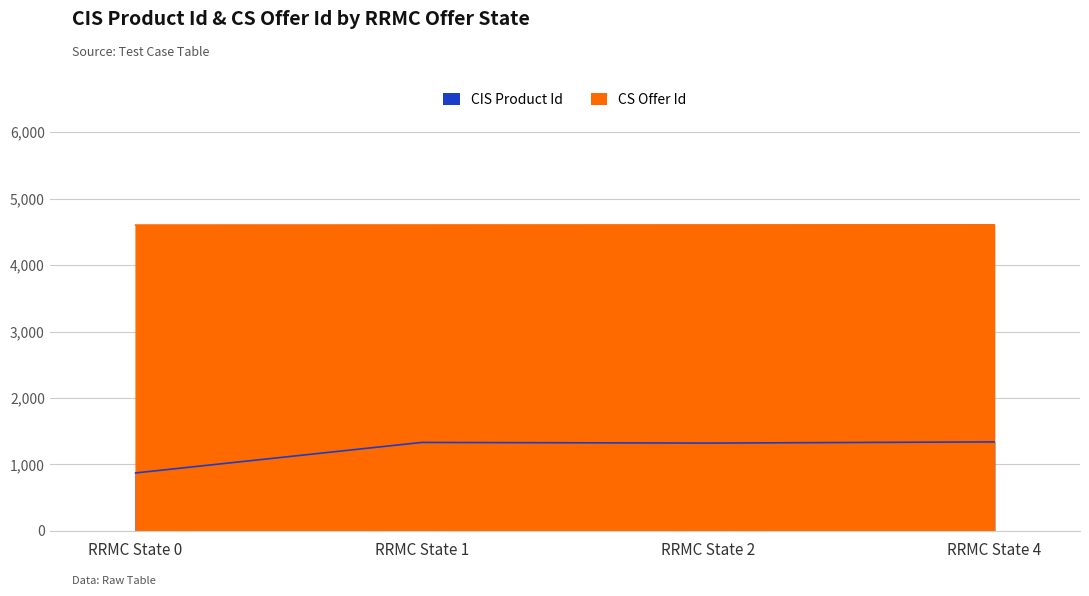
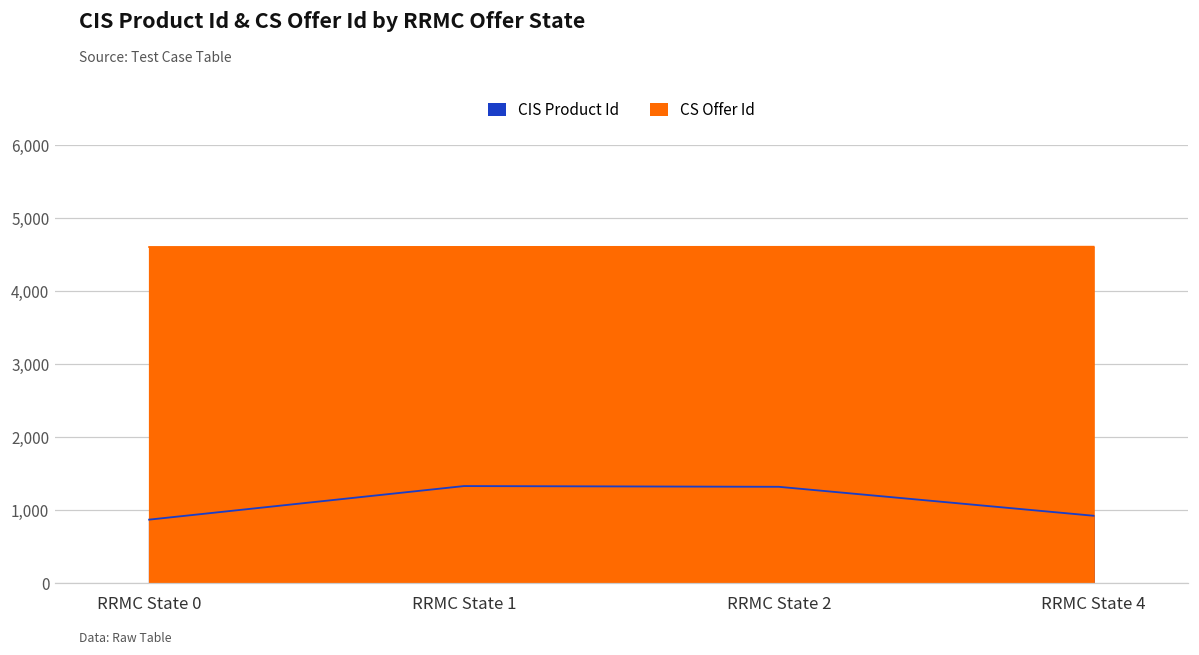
  {
    "CIS Product Id": {
      "RRMC State 0": "900",
      "RRMC State 1": "1,300",
      "RRMC State 2": "1,300",
-     "RRMC State 4": "1,300"
+     "RRMC State 4": "900"
    },
    "CS Offer Id": {
      "RRMC State 0": "4,600",
      "RRMC State 1": "4,600",
      "RRMC State 2": "4,600",
      "RRMC State 4": "4,600"
    }
  }
